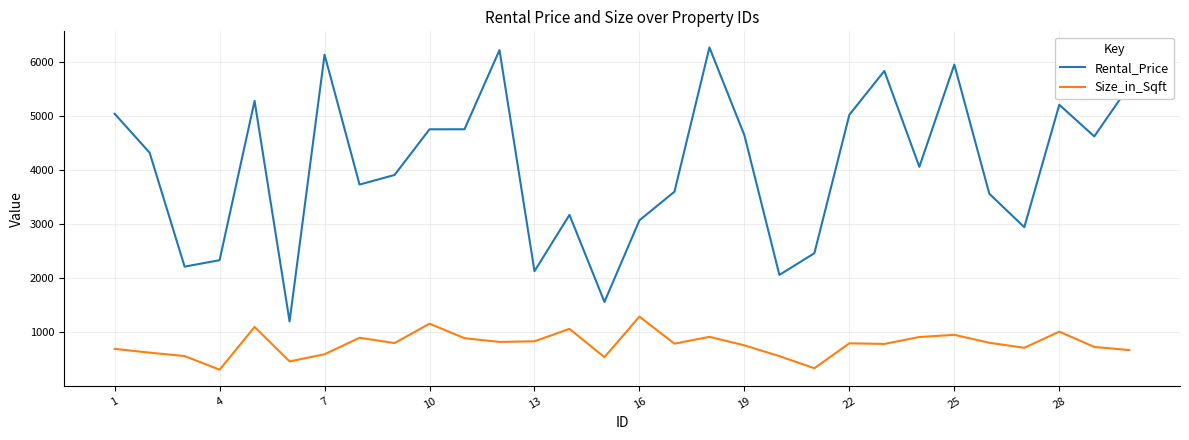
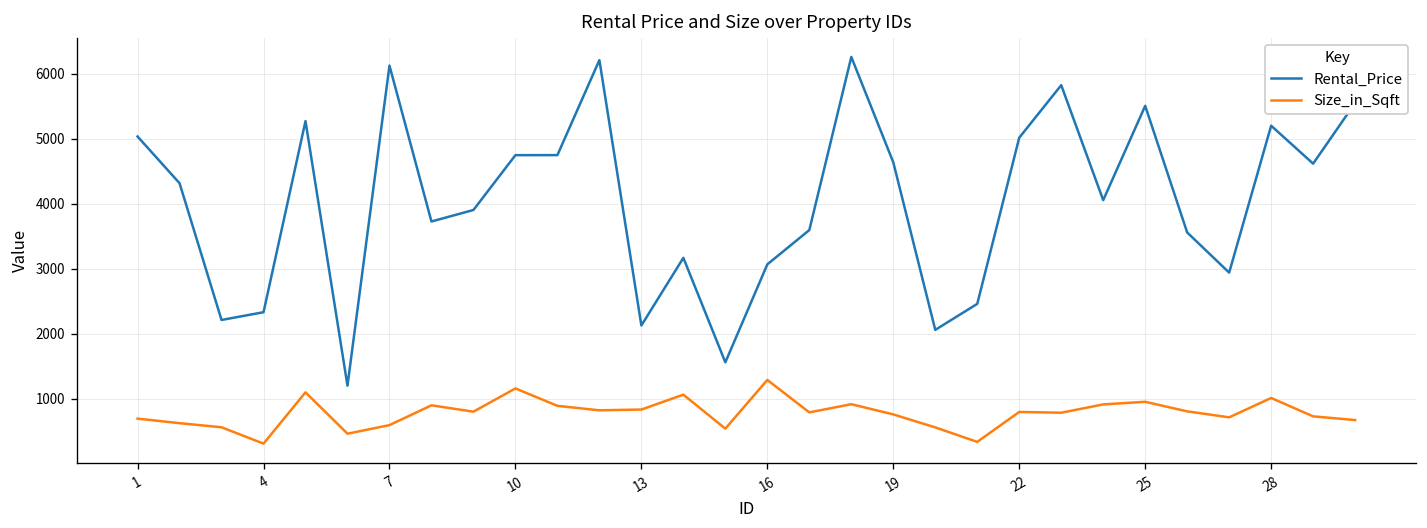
  {
    "Rental_Price": {
      "1": 5000,
      "4": 2300,
      "7": 6100,
      "10": 4700,
      "13": 2100,
      "16": 3100,
      "19": 4600,
      "22": 5000,
-     "25": 5900,
+     "25": 5500,
      "28": 5200
    },
    "Size_in_Sqft": {
      "1": 700,
      "4": 300,
      "7": 600,
      "10": 1200,
      "13": 800,
      "16": 1300,
      "19": 800,
      "22": 800,
      "25": 1000,
      "28": 1000
    }
  }
